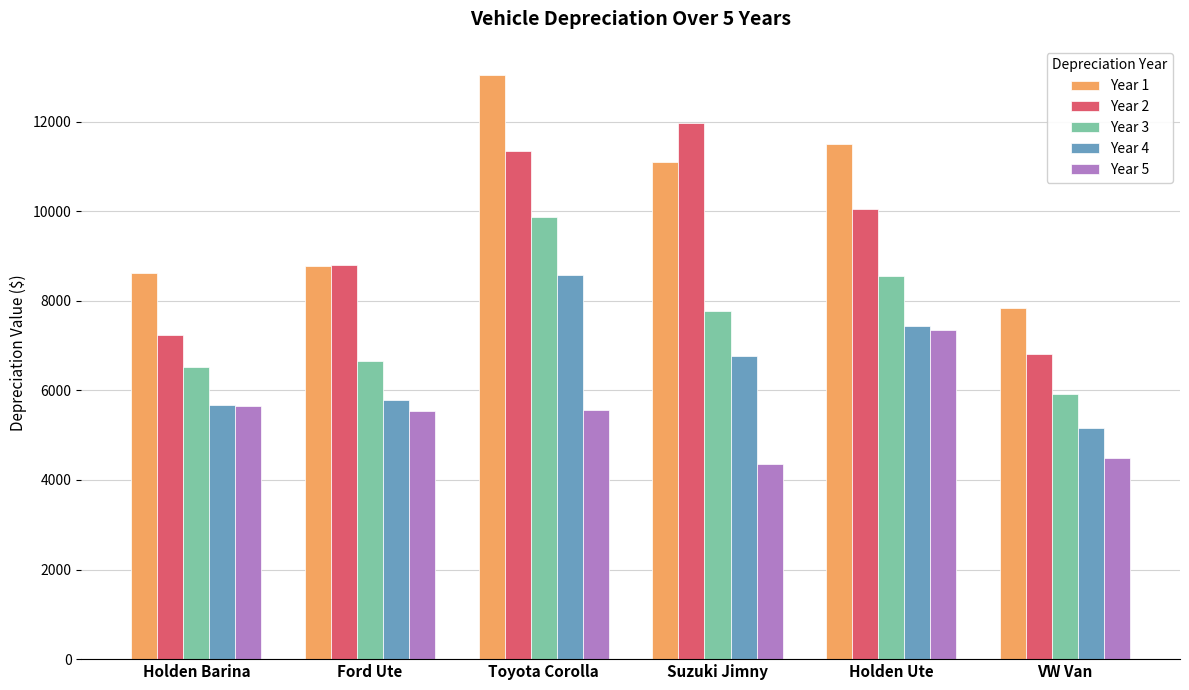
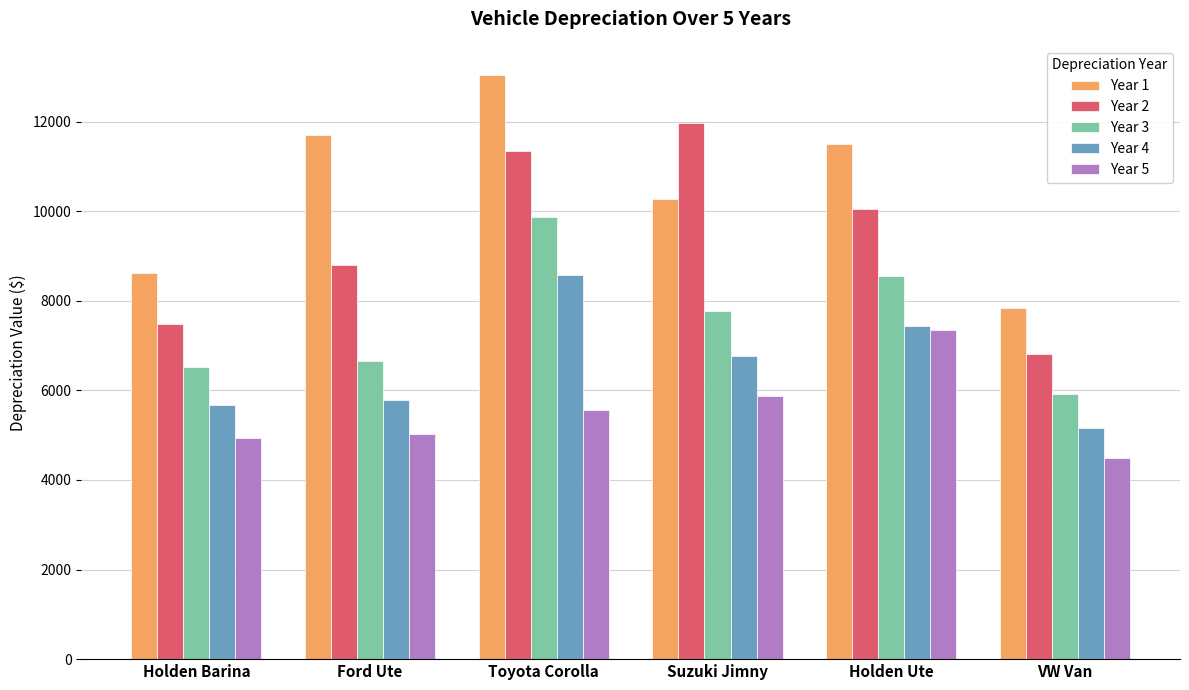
  {
    "Year 1": {
      "Holden Barina": 8600,
-     "Ford Ute": 8800,
+     "Ford Ute": 11700,
      "Toyota Corolla": 13000,
-     "Suzuki Jimny": 11100,
+     "Suzuki Jimny": 10300,
      "Holden Ute": 11500,
      "VW Van": 7800
    },
    "Year 2": {
-     "Holden Barina": 7200,
+     "Holden Barina": 7500,
      "Ford Ute": 8800,
      "Toyota Corolla": 11300,
      "Suzuki Jimny": 12000,
      "Holden Ute": 10000,
      "VW Van": 6800
    },
    "Year 5": {
-     "Holden Barina": 5700,
-     "Ford Ute": 5500,
+     "Holden Barina": 4900,
+     "Ford Ute": 5000,
      "Toyota Corolla": 5600,
-     "Suzuki Jimny": 4400,
+     "Suzuki Jimny": 5900,
      "Holden Ute": 7300,
      "VW Van": 4500
    }
  }
